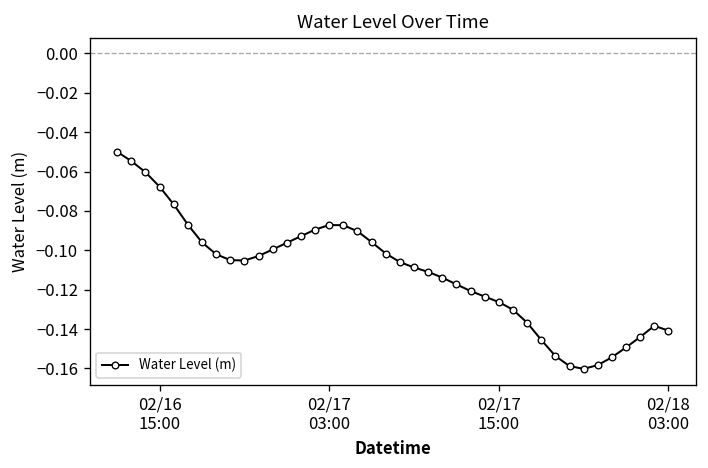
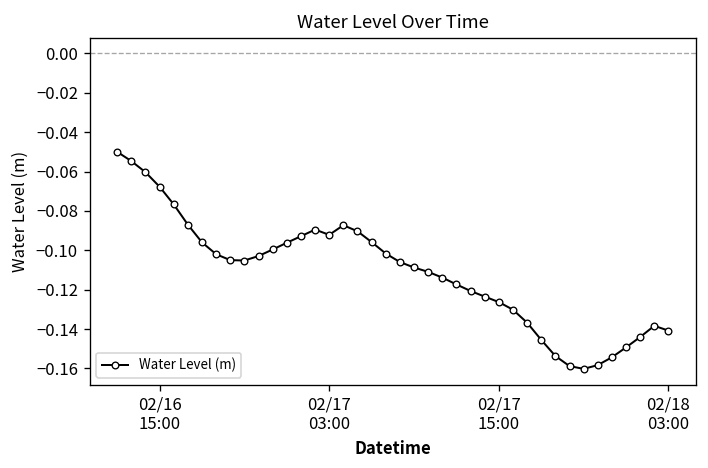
  {
    "02/16 15:00": -0.068,
-   "02/17 03:00": -0.087,
+   "02/17 03:00": -0.092,
    "02/17 15:00": -0.126,
    "02/18 03:00": -0.141
  }
